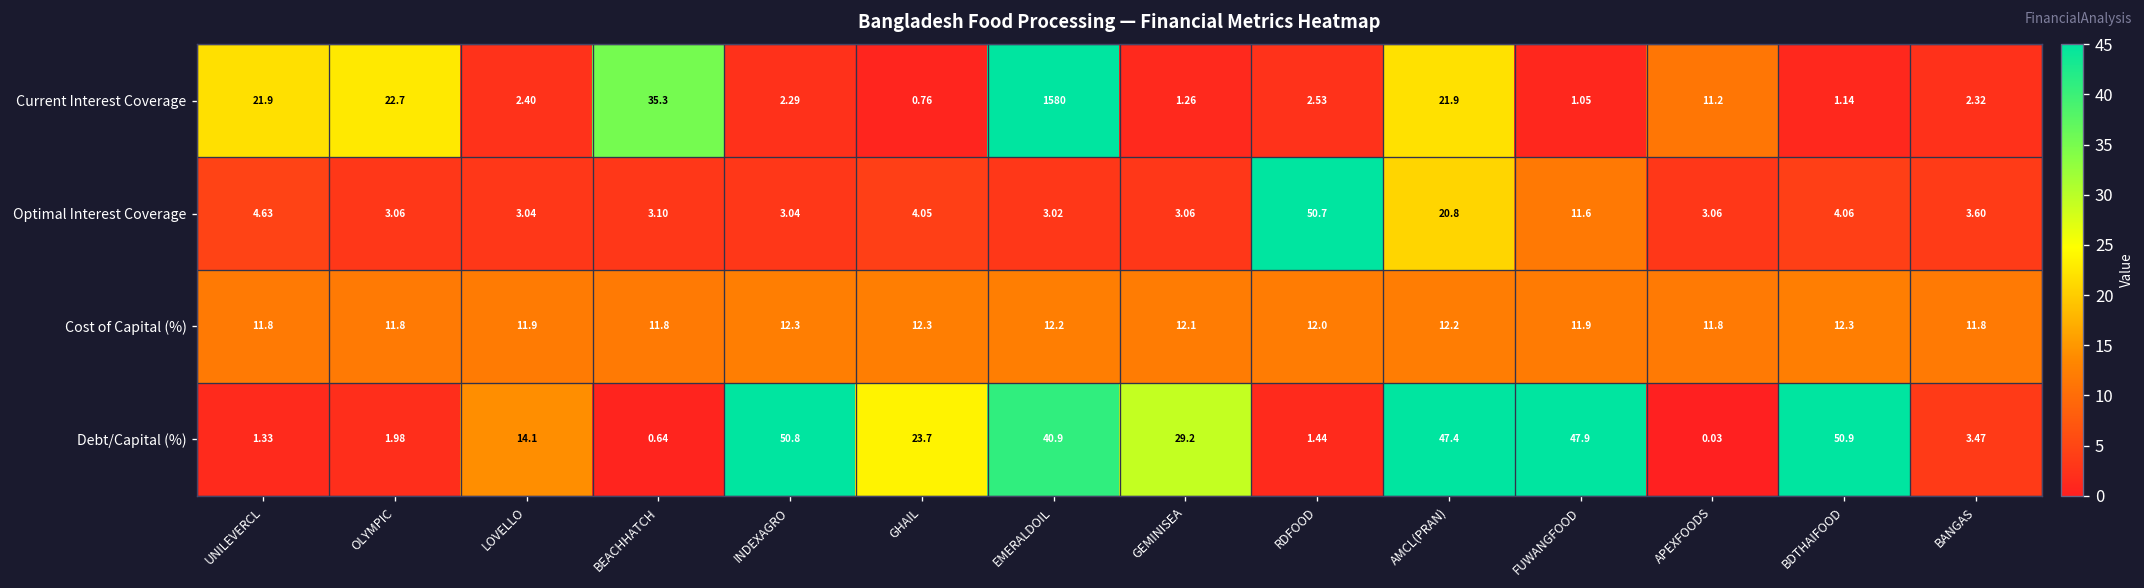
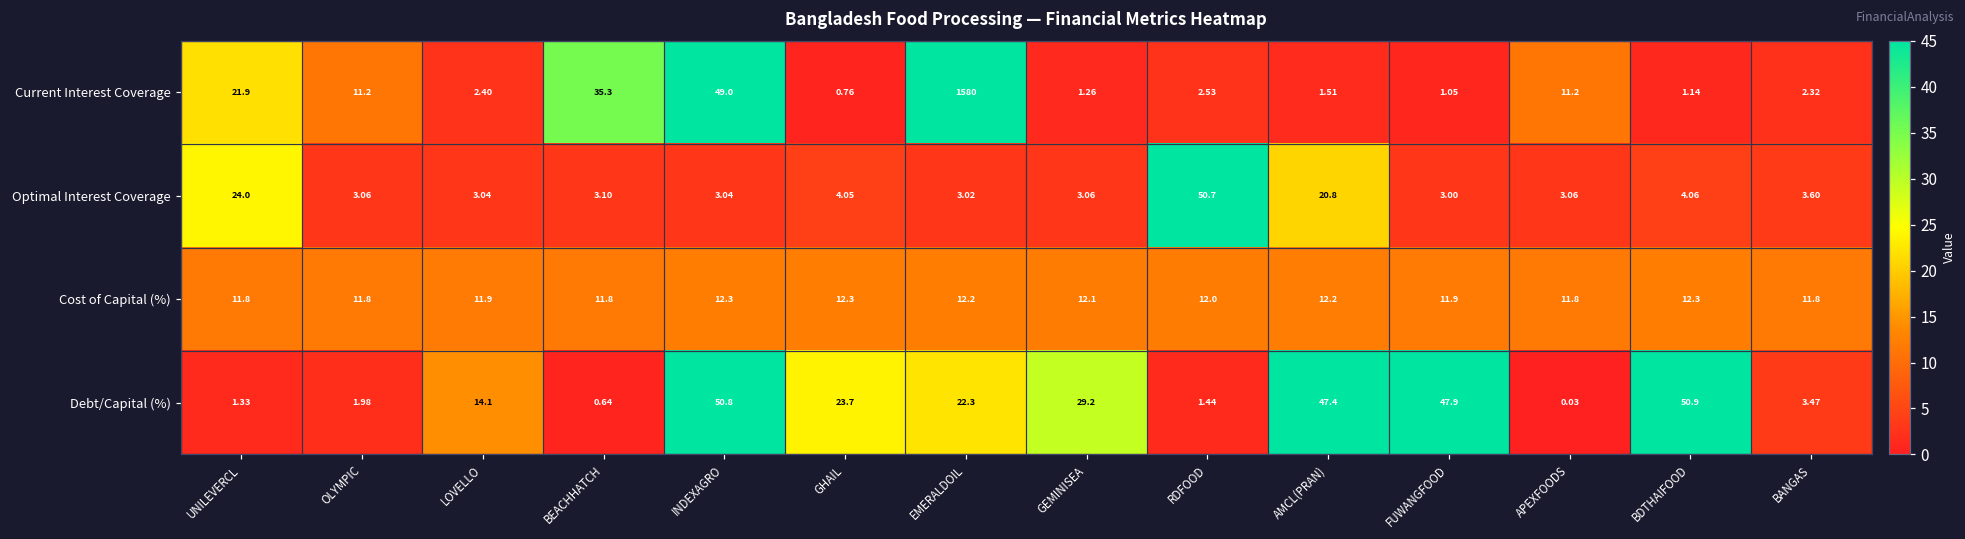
  {
    "Current Interest Coverage": {
      "UNILEVERCL": 21.9,
-     "OLYMPIC": 22.7,
+     "OLYMPIC": 11.2,
      "LOVELLO": 2.40,
      "BEACHHATCH": 35.3,
-     "INDEXAGRO": 2.29,
+     "INDEXAGRO": 49.0,
      "GHAIL": 0.76,
      "EMERALDOIL": 1580,
      "GEMINISEA": 1.26,
      "RDFOOD": 2.53,
-     "AMCL(PRAN)": 21.9,
+     "AMCL(PRAN)": 1.51,
      "FUWANGFOOD": 1.05,
      "APEXFOODS": 11.2,
      "BDTHAIFOOD": 1.14,
      "BANGAS": 2.32
    },
    "Optimal Interest Coverage": {
-     "UNILEVERCL": 4.63,
+     "UNILEVERCL": 24.0,
      "OLYMPIC": 3.06,
      "LOVELLO": 3.04,
      "BEACHHATCH": 3.10,
      "INDEXAGRO": 3.04,
      "GHAIL": 4.05,
      "EMERALDOIL": 3.02,
      "GEMINISEA": 3.06,
      "RDFOOD": 50.7,
      "AMCL(PRAN)": 20.8,
-     "FUWANGFOOD": 11.6,
+     "FUWANGFOOD": 3.00,
      "APEXFOODS": 3.06,
      "BDTHAIFOOD": 4.06,
      "BANGAS": 3.60
    },
    "Cost of Capital (%)": {
      "UNILEVERCL": 11.8,
      "OLYMPIC": 11.8,
      "LOVELLO": 11.9,
      "BEACHHATCH": 11.8,
      "INDEXAGRO": 12.3,
      "GHAIL": 12.3,
      "EMERALDOIL": 12.2,
      "GEMINISEA": 12.1,
      "RDFOOD": 12.0,
      "AMCL(PRAN)": 12.2,
      "FUWANGFOOD": 11.9,
      "APEXFOODS": 11.8,
      "BDTHAIFOOD": 12.3,
      "BANGAS": 11.8
    },
    "Debt/Capital (%)": {
      "UNILEVERCL": 1.33,
      "OLYMPIC": 1.98,
      "LOVELLO": 14.1,
      "BEACHHATCH": 0.64,
      "INDEXAGRO": 50.8,
      "GHAIL": 23.7,
-     "EMERALDOIL": 40.9,
+     "EMERALDOIL": 22.3,
      "GEMINISEA": 29.2,
      "RDFOOD": 1.44,
      "AMCL(PRAN)": 47.4,
      "FUWANGFOOD": 47.9,
      "APEXFOODS": 0.03,
      "BDTHAIFOOD": 50.9,
      "BANGAS": 3.47
    }
  }
